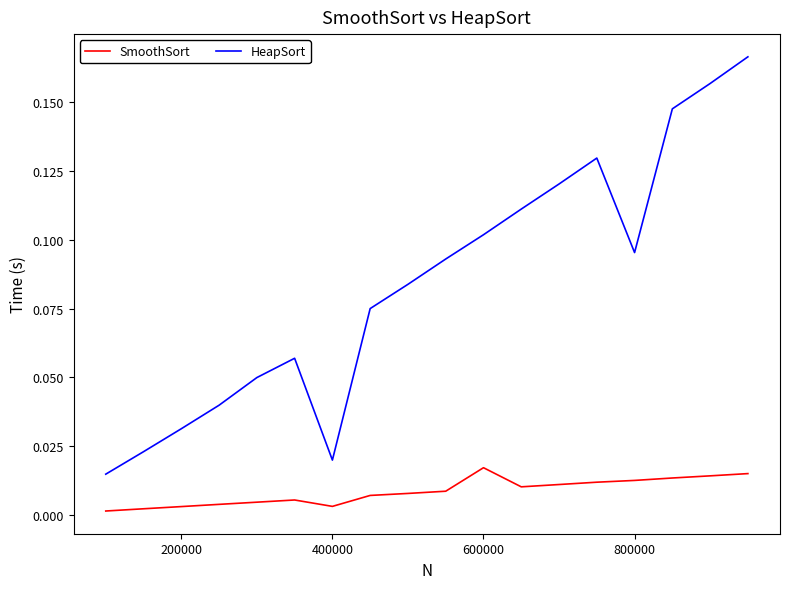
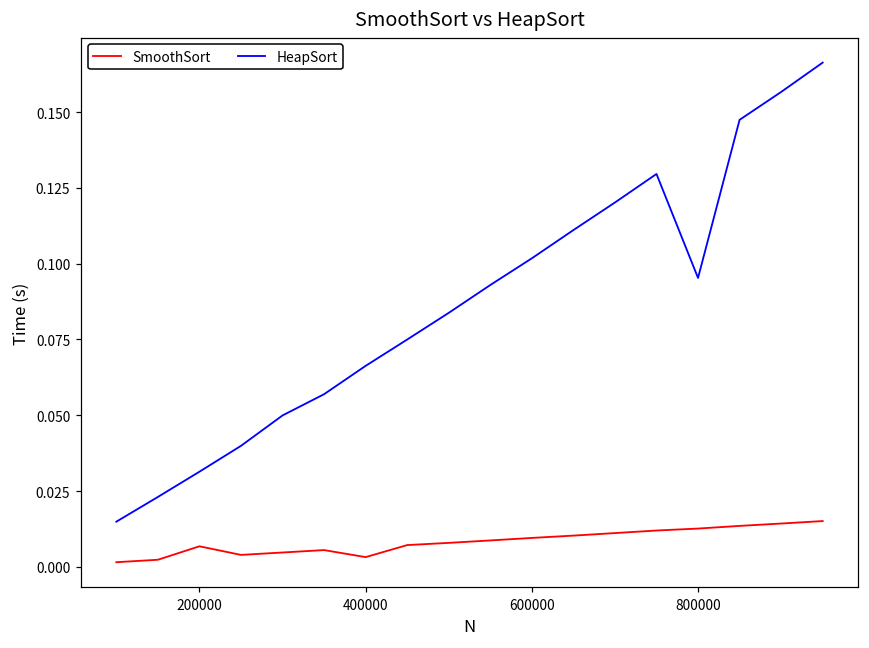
  {
    "SmoothSort": {
-     "200000": 0.003,
+     "200000": 0.007,
      "400000": 0.003,
-     "600000": 0.017,
+     "600000": 0.010,
      "800000": 0.013
    },
    "HeapSort": {
      "200000": 0.031,
-     "400000": 0.020,
+     "400000": 0.066,
      "600000": 0.102,
      "800000": 0.095
    }
  }
